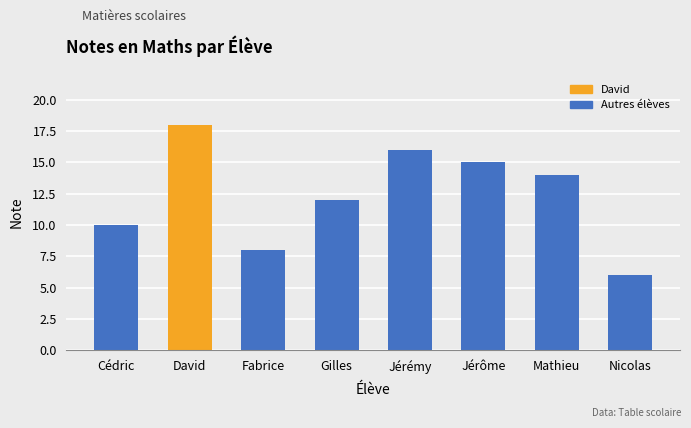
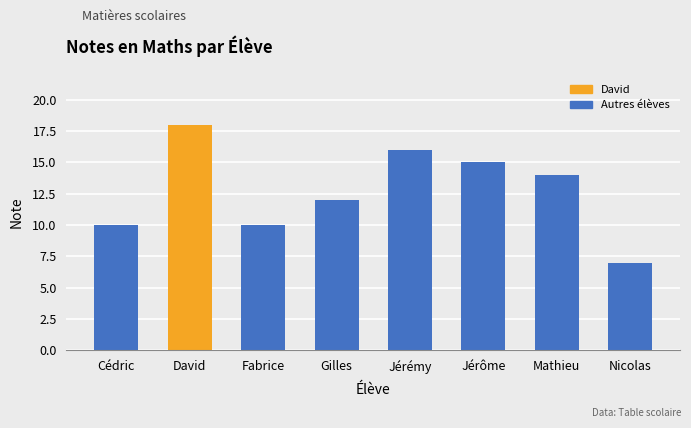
  {
    "Cédric": 10,
    "David": 18,
-   "Fabrice": 8,
+   "Fabrice": 10,
    "Gilles": 12,
    "Jérémy": 16,
    "Jérôme": 15,
    "Mathieu": 14,
-   "Nicolas": 6
+   "Nicolas": 7
  }
